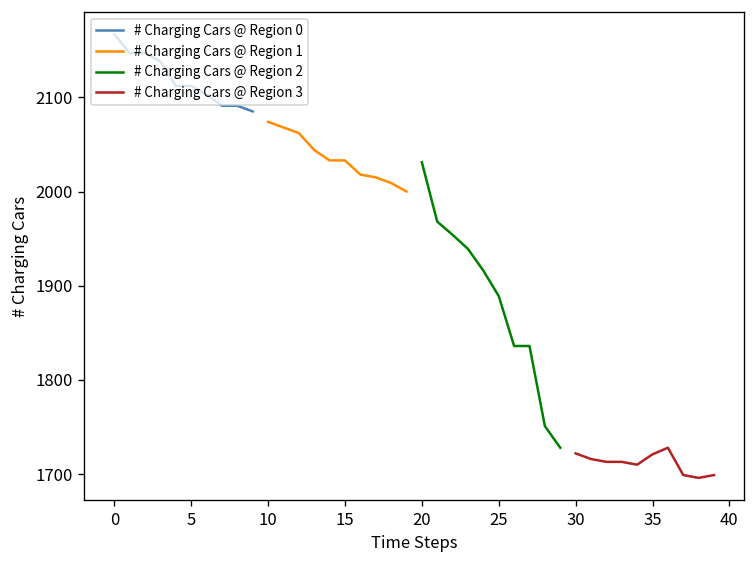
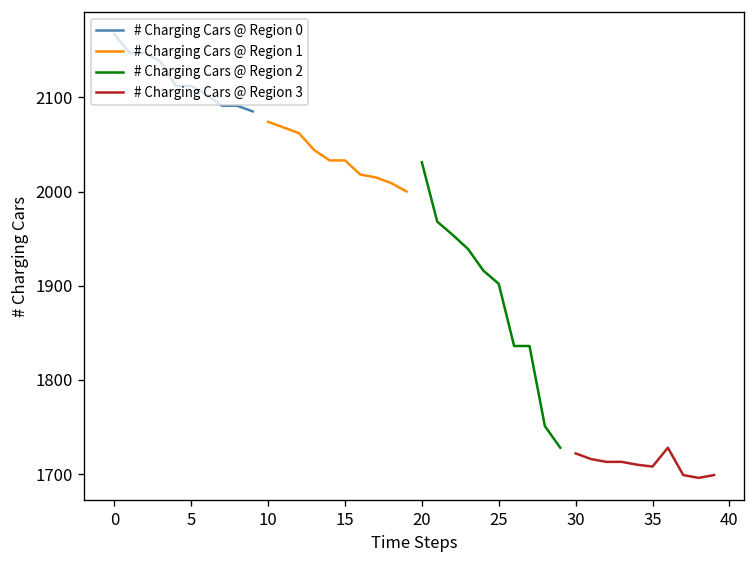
  {
    "# Charging Cars @ Region 1": {
      "10": 2070,
      "15": 2030
    },
    "# Charging Cars @ Region 2": {
      "20": 2030,
-     "25": 1890
+     "25": 1900
    },
    "# Charging Cars @ Region 3": {
      "30": 1720,
-     "35": 1720
+     "35": 1710
    }
  }
